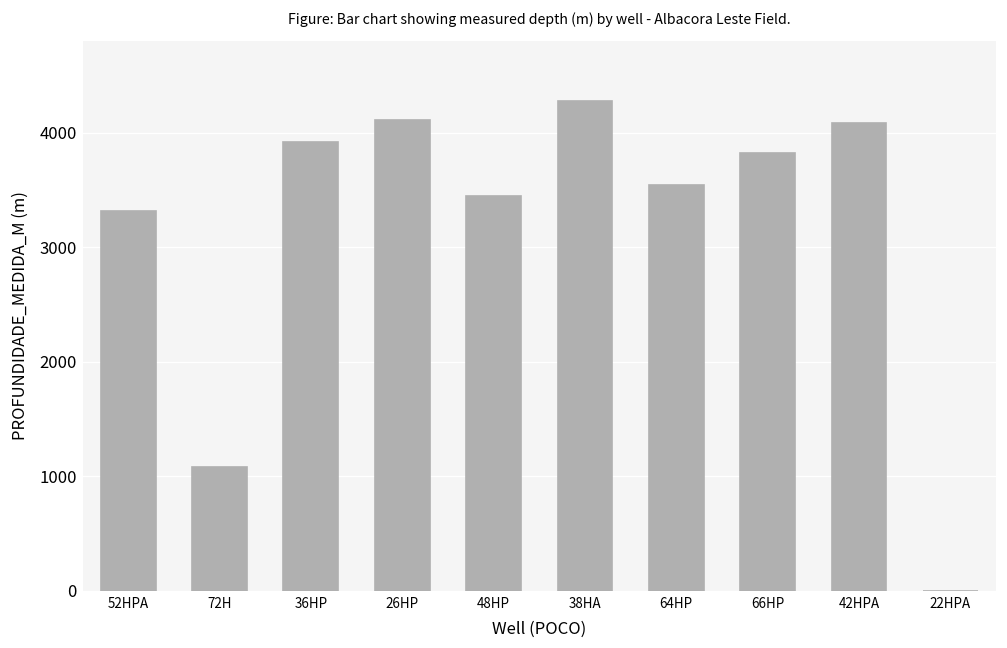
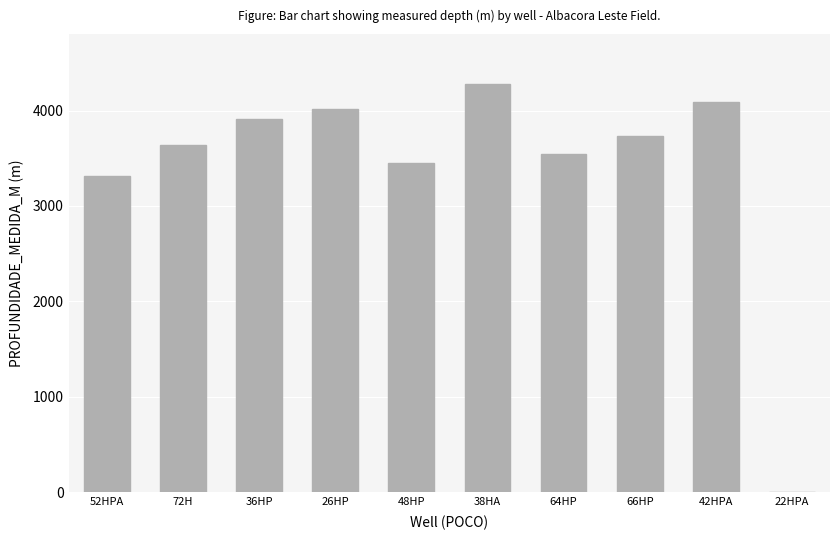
  {
    "52HPA": 3300,
-   "72H": 1100,
+   "72H": 3600,
    "36HP": 3900,
-   "26HP": 4100,
+   "26HP": 4000,
    "48HP": 3400,
    "38HA": 4300,
    "64HP": 3500,
-   "66HP": 3800,
+   "66HP": 3700,
    "42HPA": 4100,
    "22HPA": 0
  }
